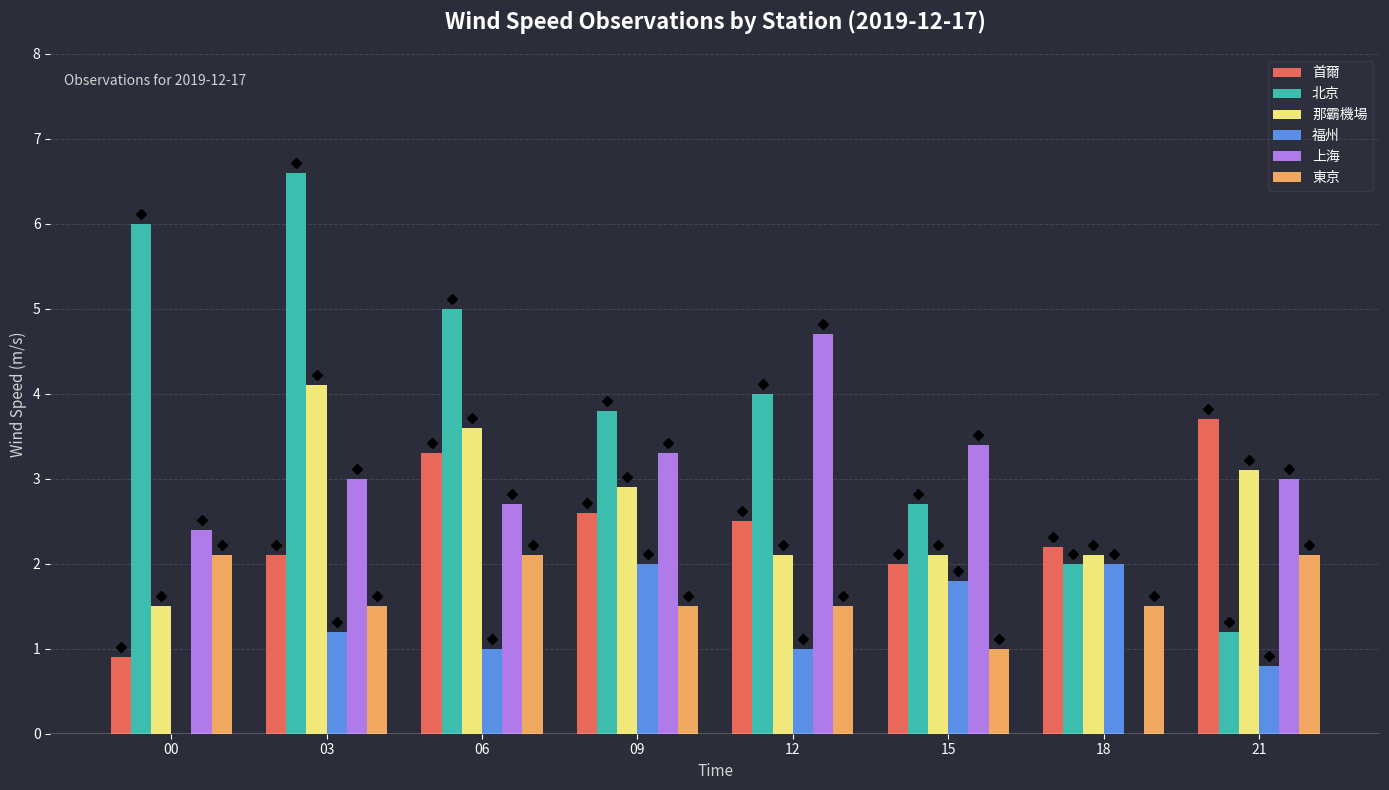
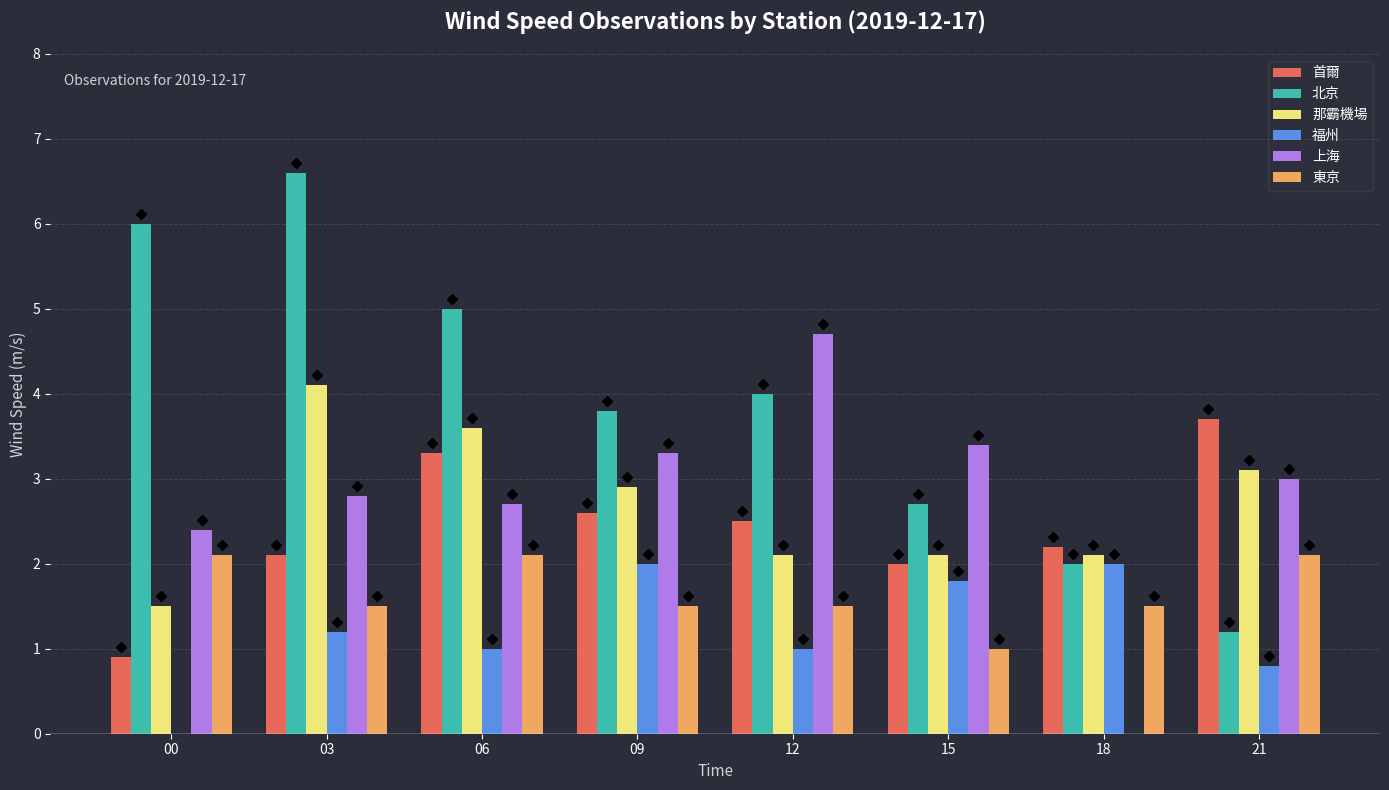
  {
    "首爾": {
      "00": 0.9,
      "03": 2.1,
      "06": 3.3,
      "09": 2.6,
      "12": 2.5,
      "15": 2.0,
      "18": 2.2,
      "21": 3.7
    },
    "北京": {
      "00": 6.0,
      "03": 6.6,
      "06": 5.0,
      "09": 3.8,
      "12": 4.0,
      "15": 2.7,
      "18": 2.0,
      "21": 1.2
    },
    "那霸機場": {
      "00": 1.5,
      "03": 4.1,
      "06": 3.6,
      "09": 2.9,
      "12": 2.1,
      "15": 2.1,
      "18": 2.1,
      "21": 3.1
    },
    "福州": {
      "00": 0.0,
      "03": 1.2,
      "06": 1.0,
      "09": 2.0,
      "12": 1.0,
      "15": 1.8,
      "18": 2.0,
      "21": 0.8
    },
    "上海": {
      "00": 2.4,
-     "03": 3.0,
+     "03": 2.8,
      "06": 2.7,
      "09": 3.3,
      "12": 4.7,
      "15": 3.4,
      "18": 0.0,
      "21": 3.0
    },
    "東京": {
      "00": 2.1,
      "03": 1.5,
      "06": 2.1,
      "09": 1.5,
      "12": 1.5,
      "15": 1.0,
      "18": 1.5,
      "21": 2.1
    }
  }
